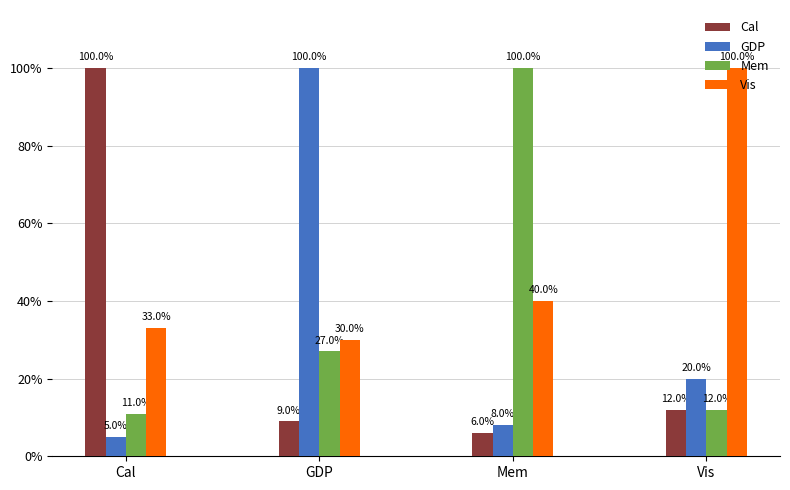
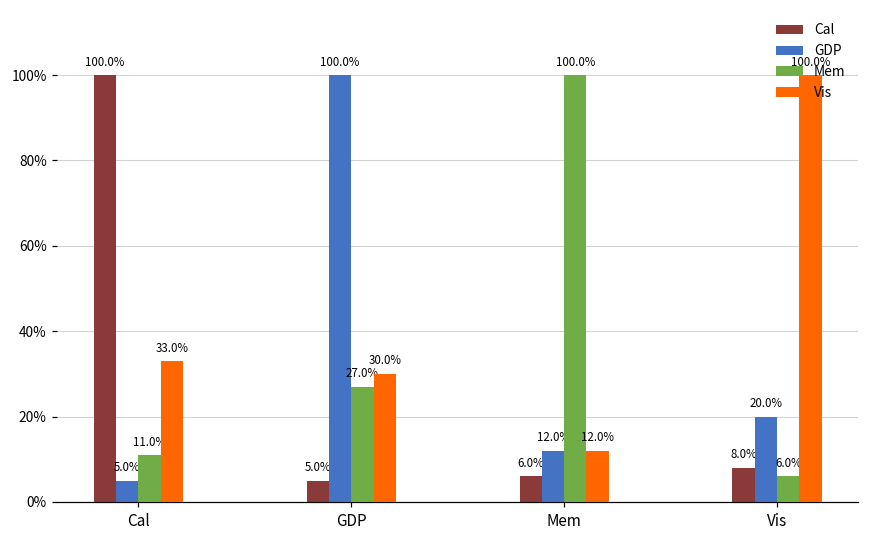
  {
    "Cal": {
      "Cal": "100.0%",
-     "GDP": "9.0%",
+     "GDP": "5.0%",
      "Mem": "6.0%",
-     "Vis": "12.0%"
+     "Vis": "8.0%"
    },
    "GDP": {
      "Cal": "5.0%",
      "GDP": "100.0%",
-     "Mem": "8.0%",
+     "Mem": "12.0%",
      "Vis": "20.0%"
    },
    "Mem": {
      "Cal": "11.0%",
      "GDP": "27.0%",
      "Mem": "100.0%",
-     "Vis": "12.0%"
+     "Vis": "6.0%"
    },
    "Vis": {
      "Cal": "33.0%",
      "GDP": "30.0%",
-     "Mem": "40.0%",
+     "Mem": "12.0%",
      "Vis": "100.0%"
    }
  }
